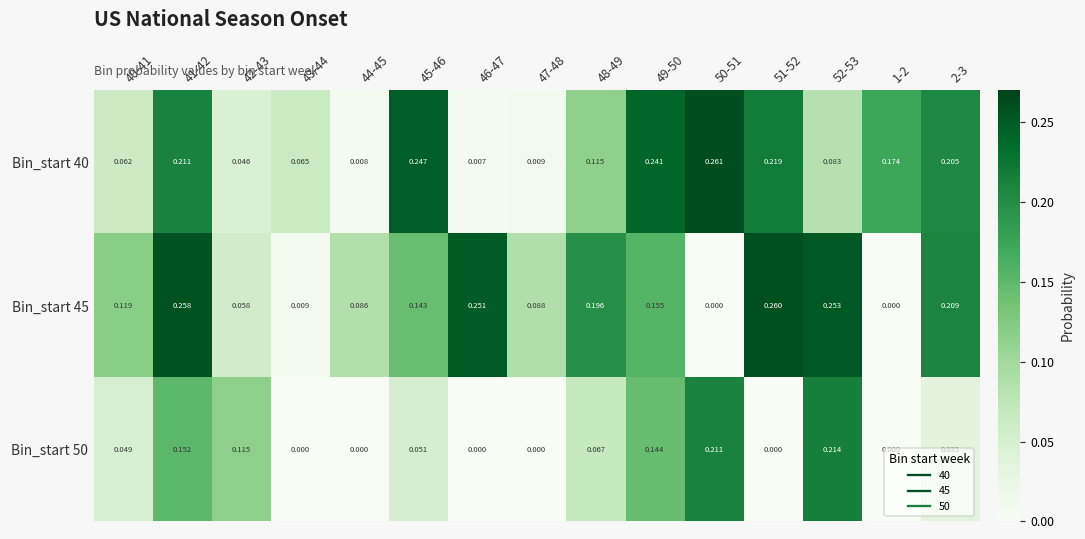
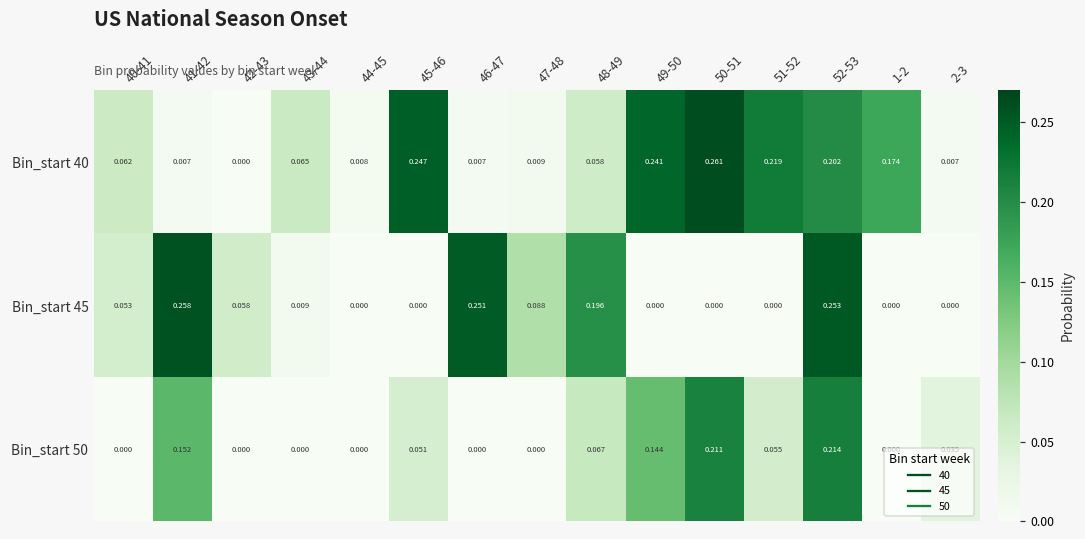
  {
    "Bin_start 40": {
      "40-41": 0.062,
-     "41-42": 0.211,
-     "42-43": 0.046,
+     "41-42": 0.007,
+     "42-43": 0.000,
      "43-44": 0.065,
      "44-45": 0.008,
      "45-46": 0.247,
      "46-47": 0.007,
      "47-48": 0.009,
-     "48-49": 0.115,
+     "48-49": 0.058,
      "49-50": 0.241,
      "50-51": 0.261,
      "51-52": 0.219,
-     "52-53": 0.083,
+     "52-53": 0.202,
      "1-2": 0.174,
-     "2-3": 0.205
+     "2-3": 0.007
    },
    "Bin_start 45": {
-     "40-41": 0.119,
+     "40-41": 0.053,
      "41-42": 0.258,
      "42-43": 0.058,
      "43-44": 0.009,
-     "44-45": 0.086,
-     "45-46": 0.143,
+     "44-45": 0.000,
+     "45-46": 0.000,
      "46-47": 0.251,
      "47-48": 0.088,
      "48-49": 0.196,
-     "49-50": 0.155,
+     "49-50": 0.000,
      "50-51": 0.000,
-     "51-52": 0.260,
+     "51-52": 0.000,
      "52-53": 0.253,
      "1-2": 0.000,
-     "2-3": 0.209
+     "2-3": 0.000
    },
    "Bin_start 50": {
-     "40-41": 0.049,
+     "40-41": 0.000,
      "41-42": 0.152,
-     "42-43": 0.115,
+     "42-43": 0.000,
      "43-44": 0.000,
      "44-45": 0.000,
      "45-46": 0.051,
      "46-47": 0.000,
      "47-48": 0.000,
      "48-49": 0.067,
      "49-50": 0.144,
      "50-51": 0.211,
-     "51-52": 0.000,
+     "51-52": 0.055,
      "52-53": 0.214
    }
  }
